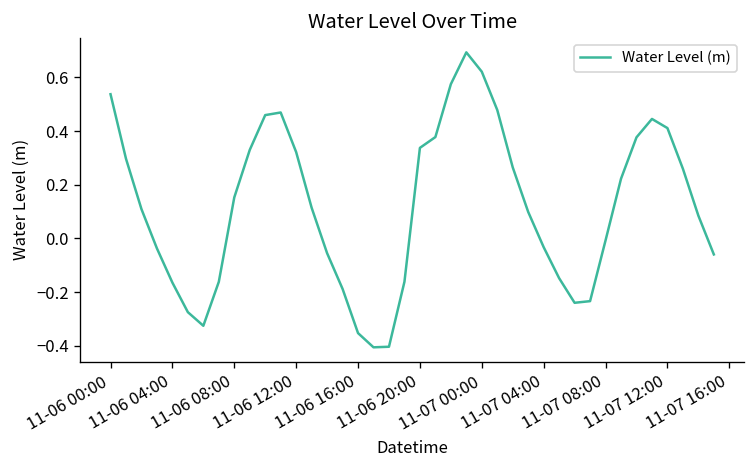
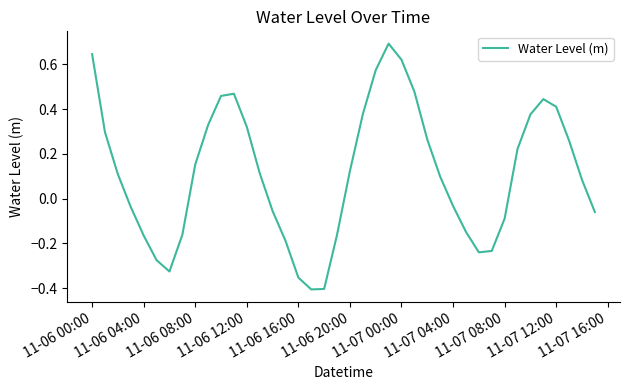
  {
-   "11-06 00:00": 0.54,
+   "11-06 00:00": 0.65,
    "11-06 04:00": -0.16,
    "11-06 08:00": 0.15,
    "11-06 12:00": 0.32,
    "11-06 16:00": -0.35,
-   "11-06 20:00": 0.34,
+   "11-06 20:00": 0.12,
    "11-07 00:00": 0.62,
    "11-07 04:00": -0.03,
-   "11-07 08:00": -0.01,
+   "11-07 08:00": -0.09,
    "11-07 12:00": 0.41
  }
